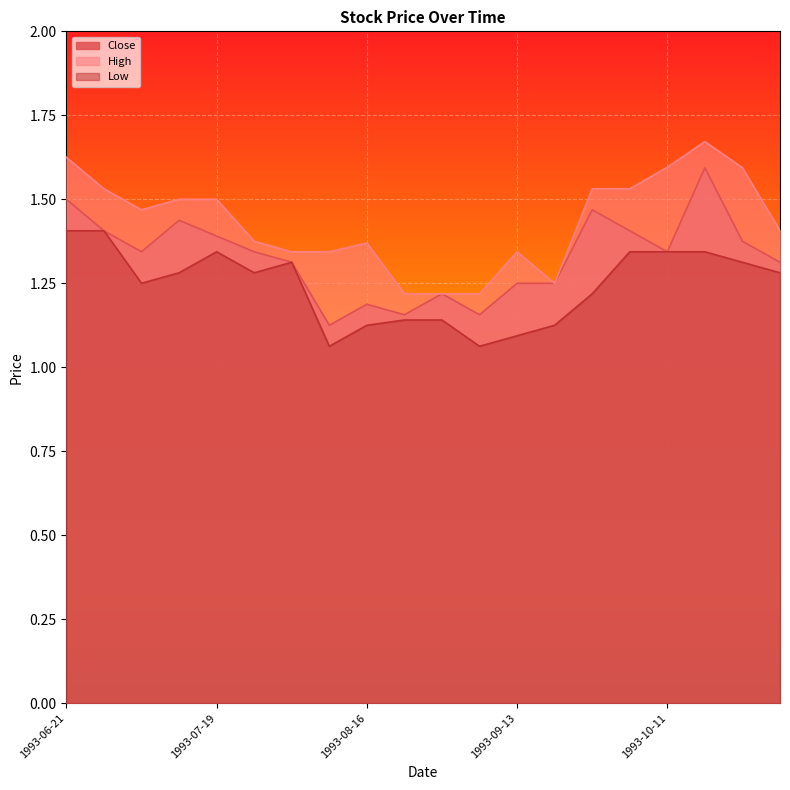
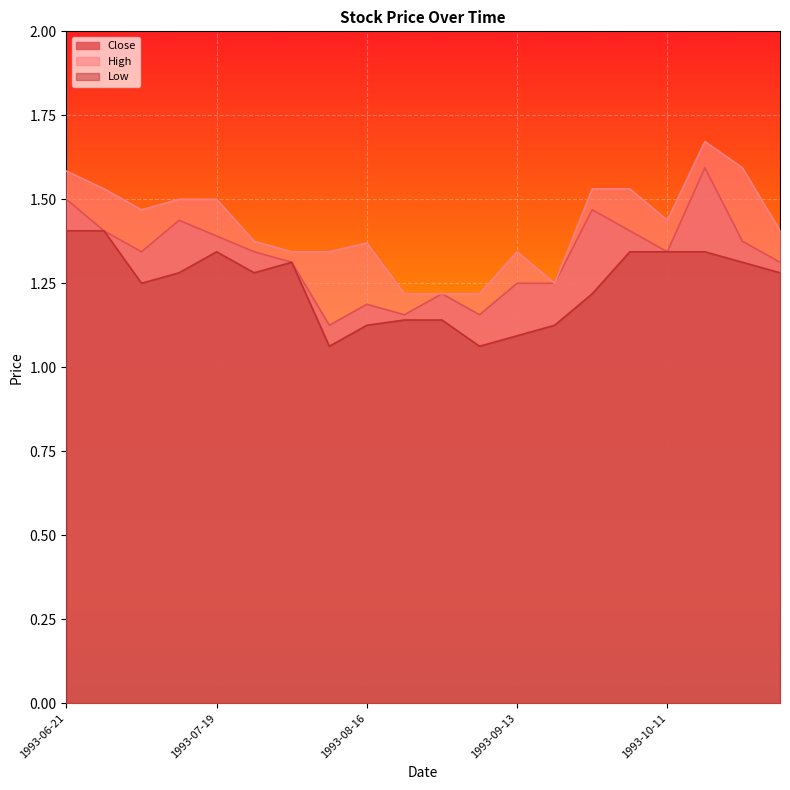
  {
    "High": {
-     "1993-06-21": 1.63,
+     "1993-06-21": 1.58,
      "1993-07-19": 1.50,
      "1993-08-16": 1.37,
      "1993-09-13": 1.34,
-     "1993-10-11": 1.60
+     "1993-10-11": 1.44
    }
  }
